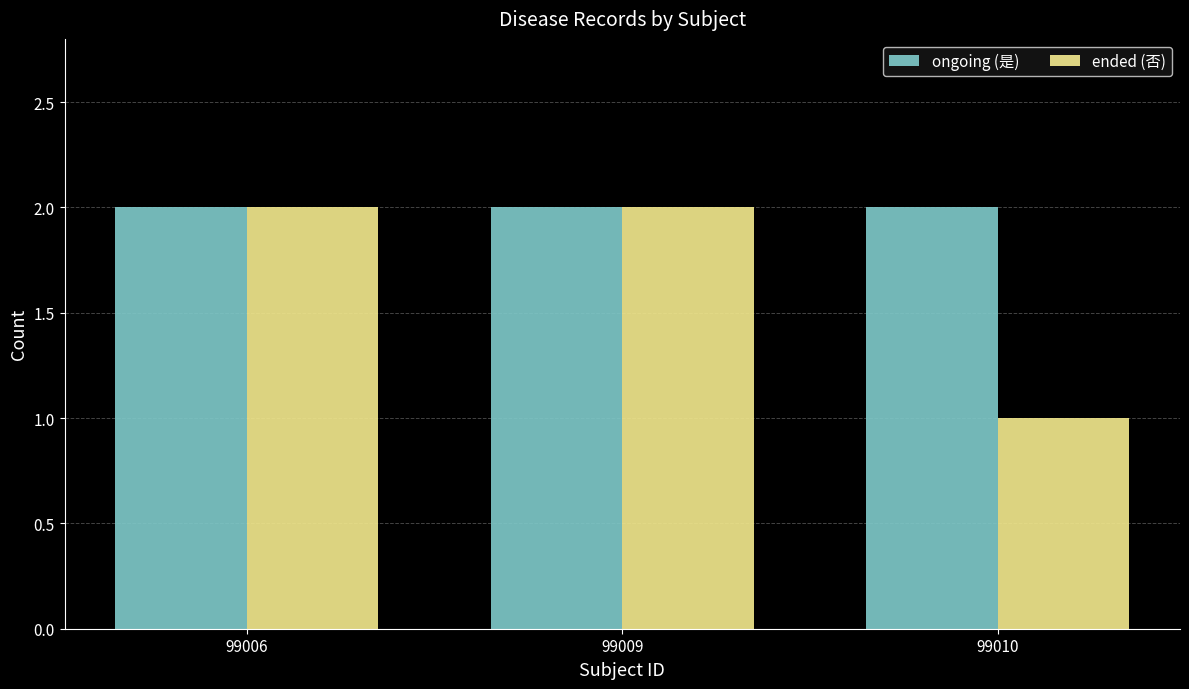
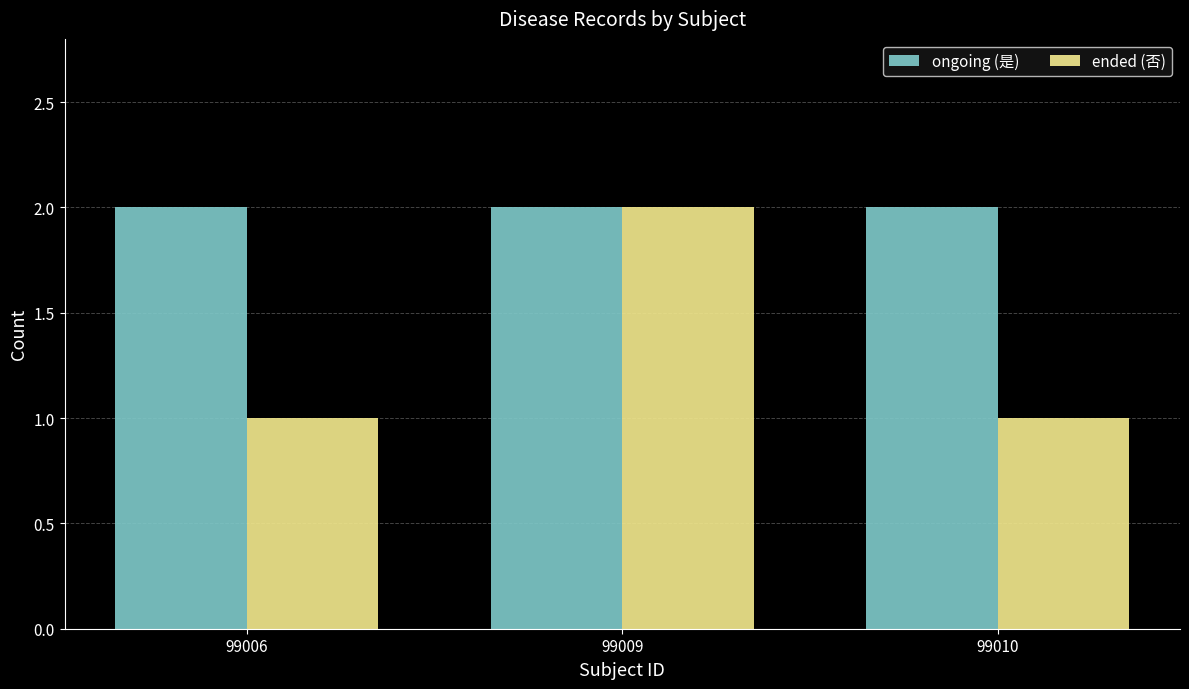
  {
    "ongoing (是)": {
      "99006": 2,
      "99009": 2,
      "99010": 2
    },
    "ended (否)": {
-     "99006": 2,
+     "99006": 1,
      "99009": 2,
      "99010": 1
    }
  }
